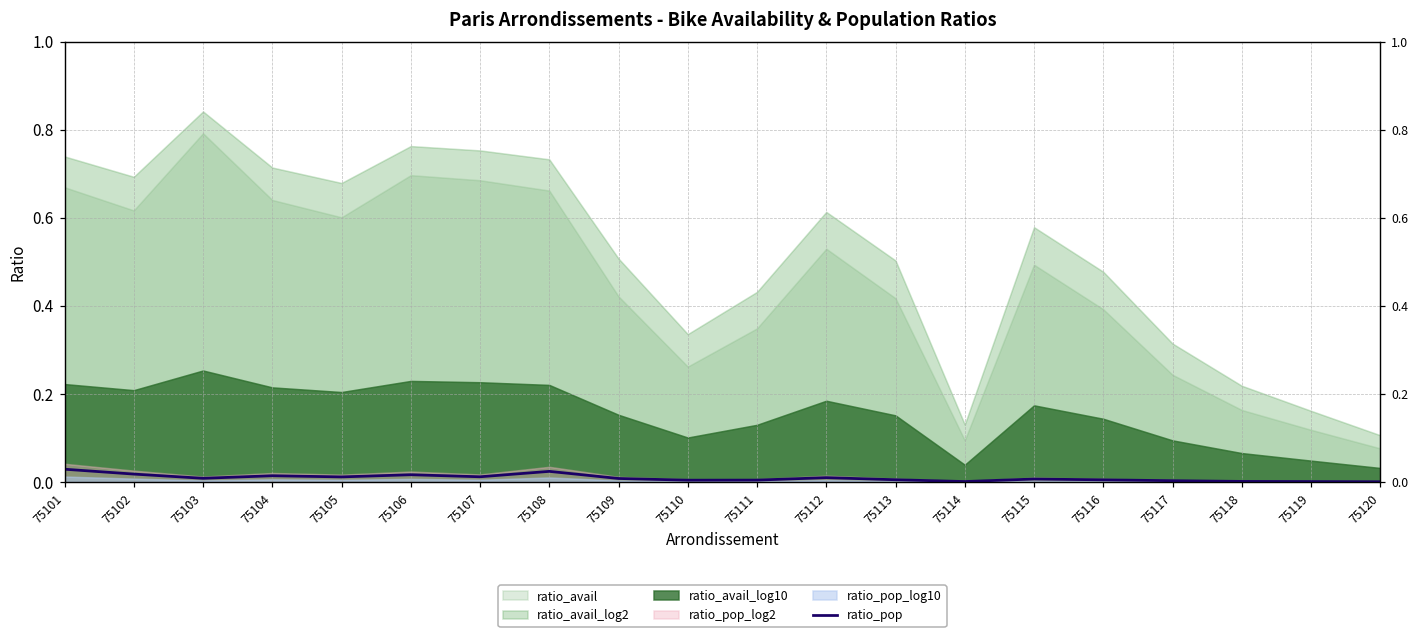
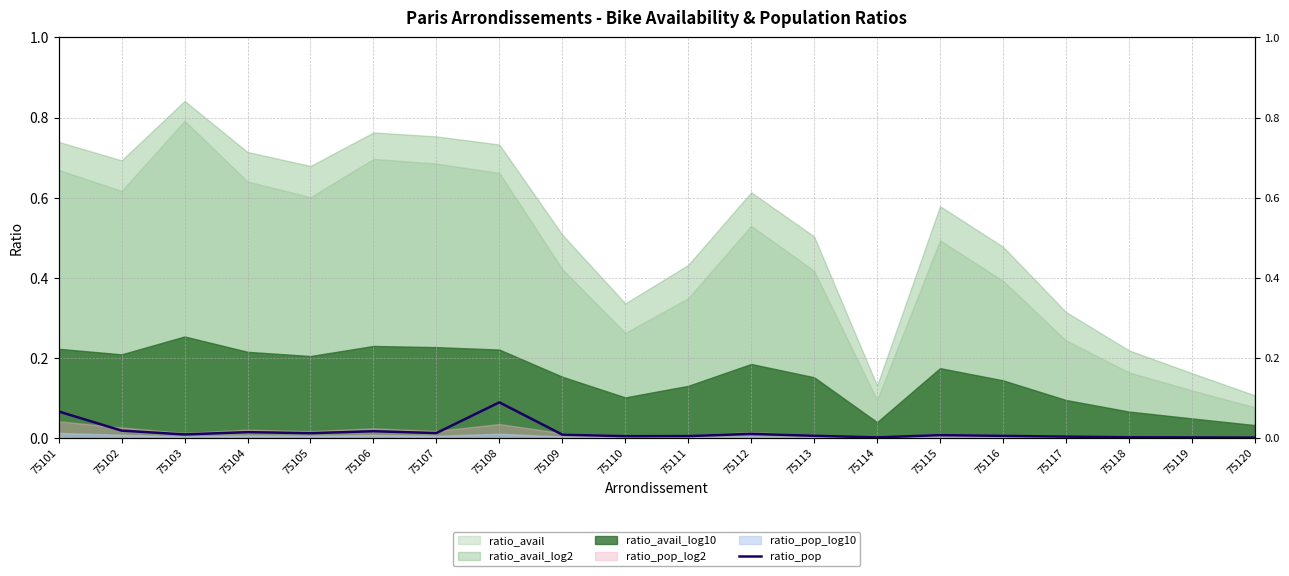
  {
    "ratio_pop": {
-     "75101": 0.03,
+     "75101": 0.07,
      "75102": 0.02,
      "75106": 0.02,
-     "75108": 0.02
+     "75108": 0.09
    },
    "ratio_avail_log10": {
      "75101": 0.22,
      "75102": 0.21,
      "75103": 0.25,
      "75104": 0.21,
      "75105": 0.20,
      "75106": 0.23,
      "75107": 0.23,
      "75108": 0.22,
      "75109": 0.15,
      "75110": 0.10,
      "75111": 0.13,
      "75112": 0.18,
      "75113": 0.15,
      "75114": 0.04,
      "75115": 0.17,
      "75116": 0.14,
      "75117": 0.09,
      "75118": 0.07,
      "75119": 0.05,
      "75120": 0.03
    }
  }
